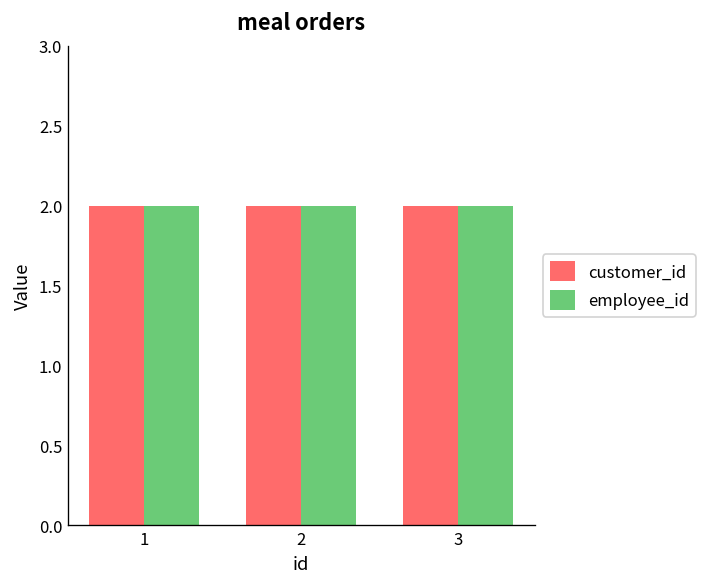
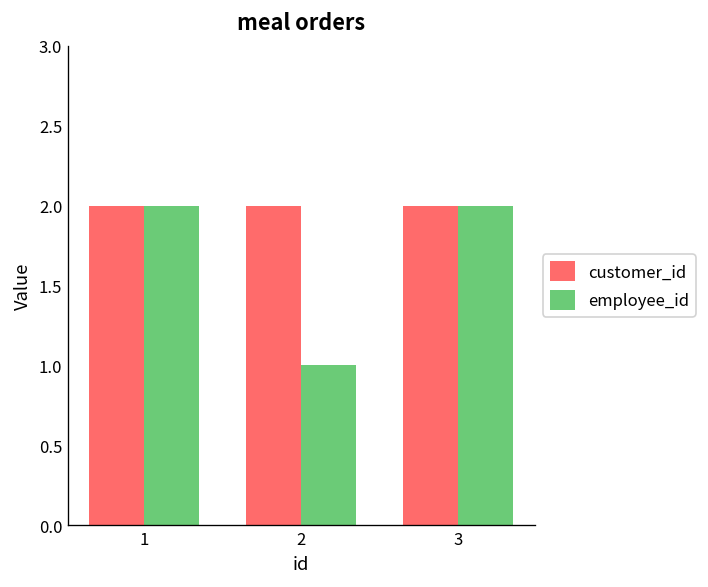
  {
    "customer_id": {
      "1": 2,
      "2": 2,
      "3": 2
    },
    "employee_id": {
      "1": 2,
-     "2": 2,
+     "2": 1,
      "3": 2
    }
  }
